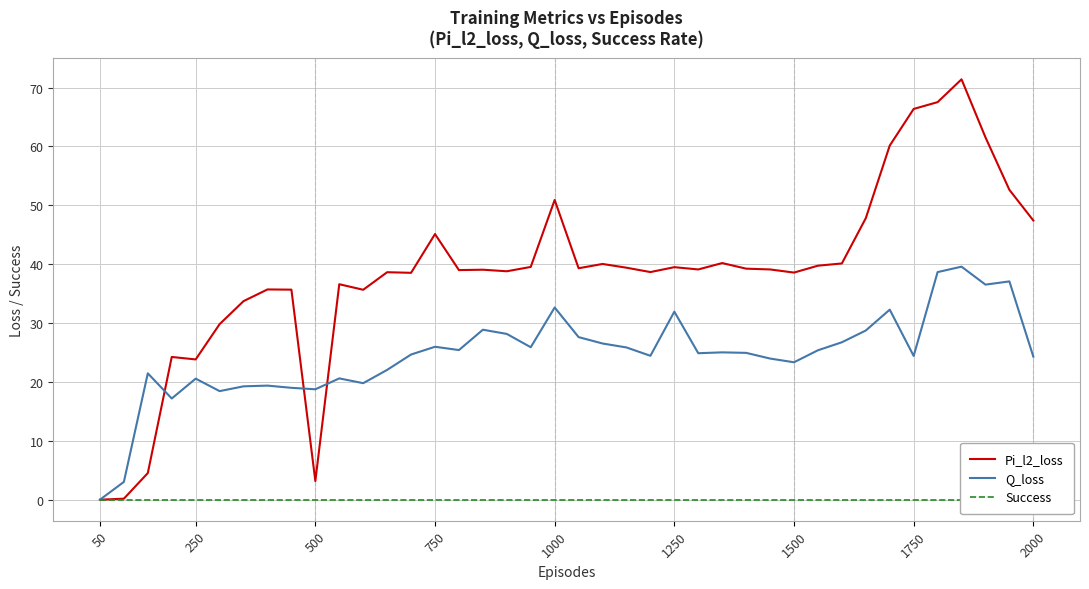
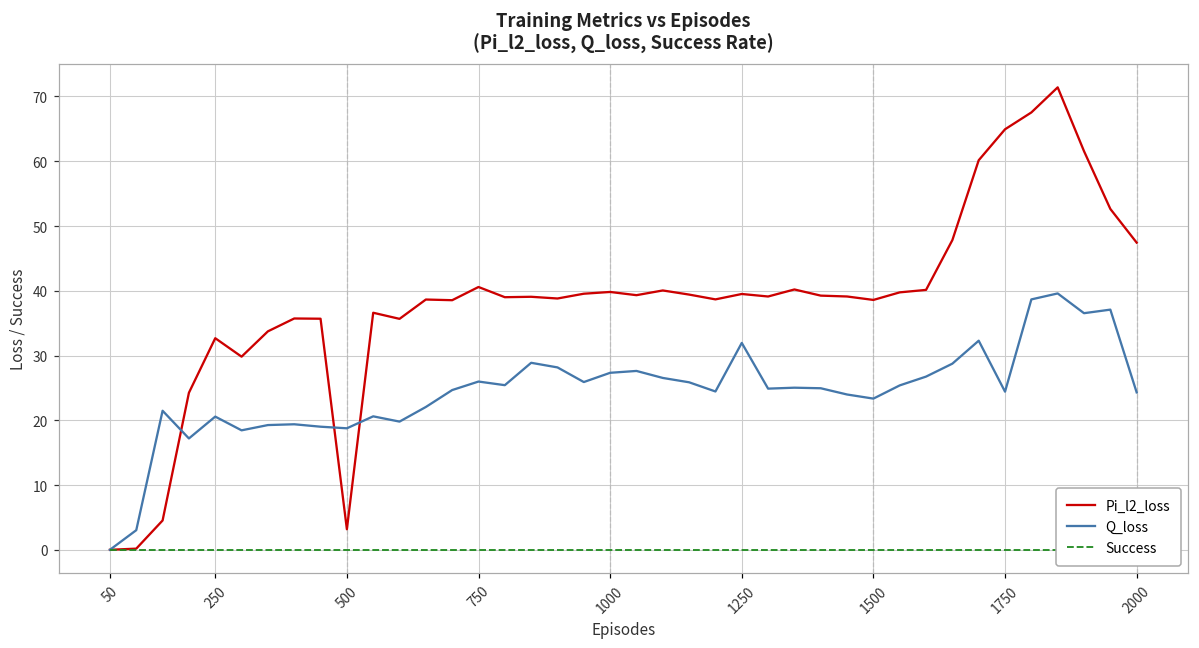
  {
    "Pi_l2_loss": {
-     "250": 24,
+     "250": 33,
      "500": 3,
-     "750": 45,
-     "1000": 51,
+     "750": 41,
+     "1000": 40,
      "1250": 40,
      "1500": 39,
-     "1750": 66,
+     "1750": 65,
      "2000": 47
    },
    "Q_loss": {
      "250": 21,
      "500": 19,
      "750": 26,
-     "1000": 33,
+     "1000": 27,
      "1250": 32,
      "1500": 23,
      "1750": 24,
      "2000": 24
    },
    "Success": {
      "250": 0,
      "500": 0,
      "750": 0,
      "1000": 0,
      "1250": 0,
      "1500": 0,
      "1750": 0
    }
  }
